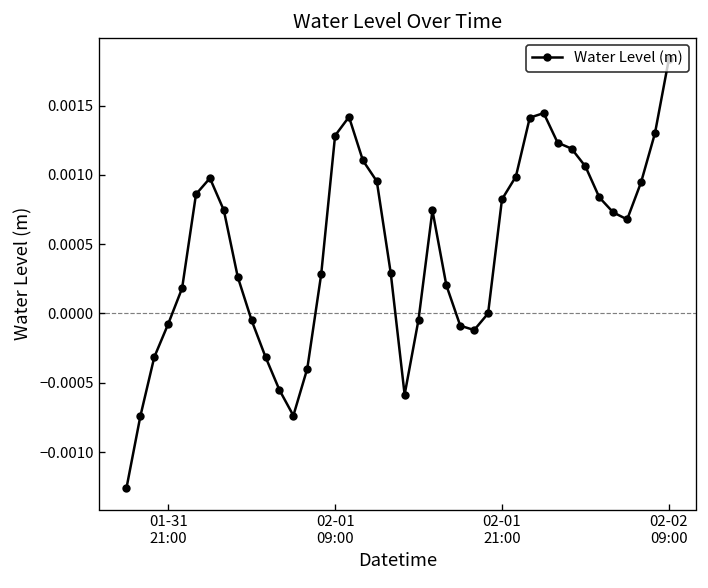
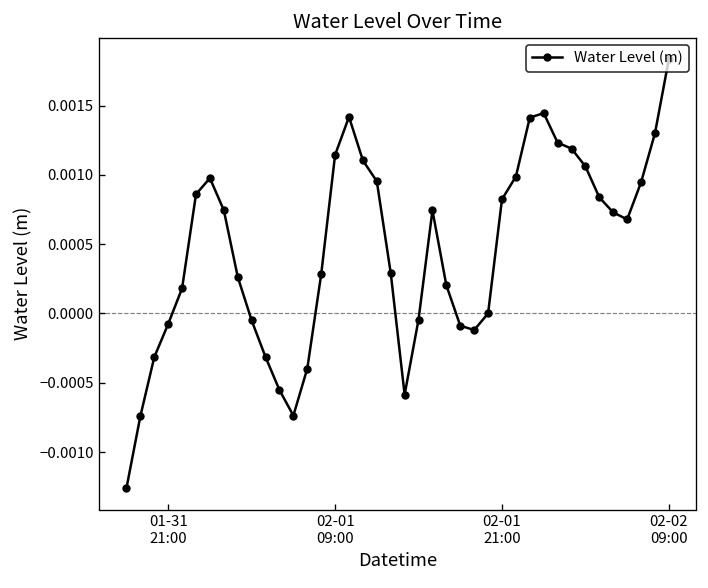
  {
    "01-31 21:00": -0.00008,
-   "02-01 09:00": 0.00128,
+   "02-01 09:00": 0.00114,
    "02-01 21:00": 0.00082
  }
